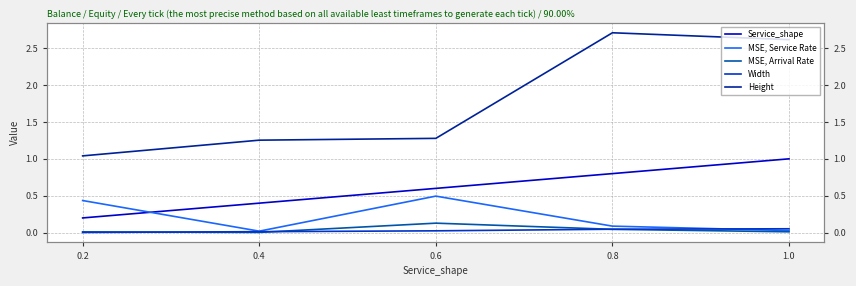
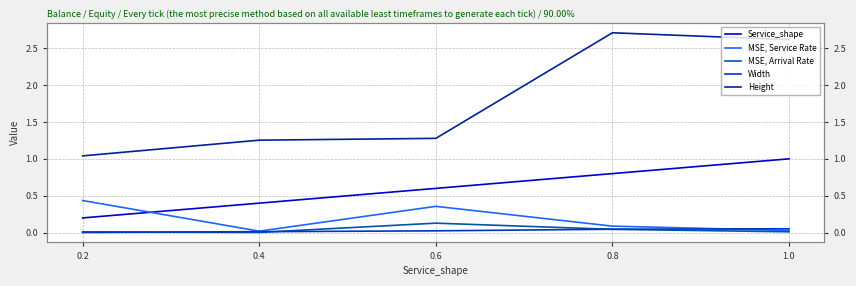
  {
    "MSE, Service Rate": {
      "0.2": 0.4,
-     "0.6": 0.5,
+     "0.6": 0.4,
      "0.8": 0.1
    }
  }
